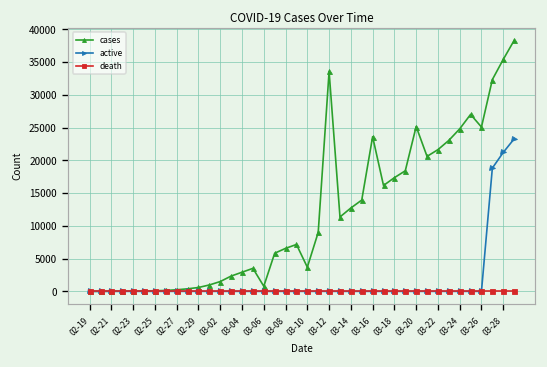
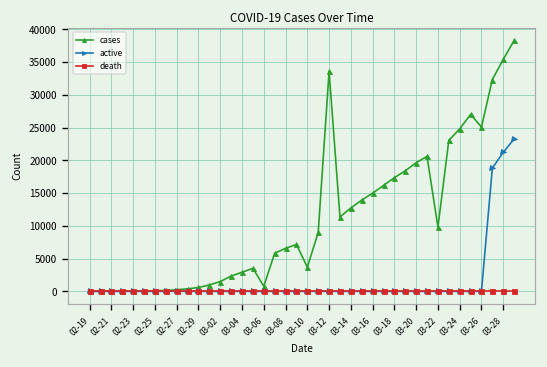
  {
    "cases": {
      "02-29": 1000,
      "03-02": 2000,
      "03-04": 3000,
      "03-06": 1000,
      "03-08": 7000,
      "03-10": 4000,
      "03-12": 34000,
      "03-14": 13000,
-     "03-16": 24000,
+     "03-16": 15000,
      "03-18": 17000,
-     "03-20": 25000,
-     "03-22": 22000,
+     "03-20": 20000,
+     "03-22": 10000,
      "03-24": 25000,
      "03-26": 25000,
      "03-28": 35000
    },
    "active": {
      "03-28": 21000
    },
    "death": {
      "03-28": 0
    }
  }
